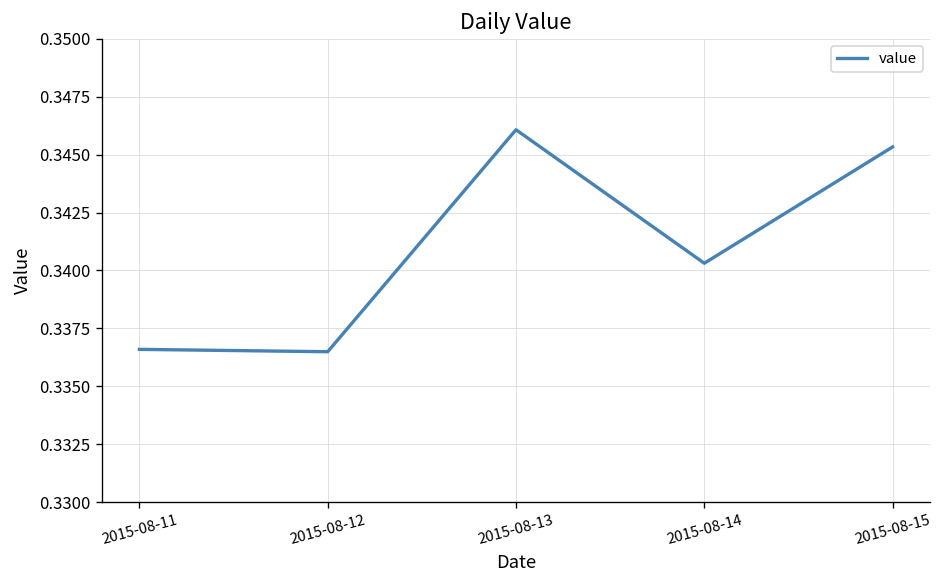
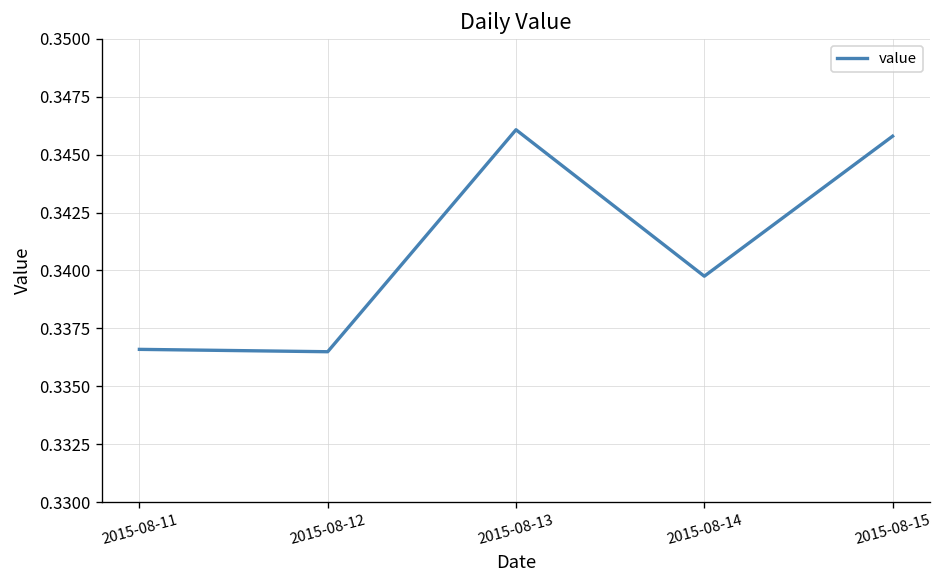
  {
    "2015-08-11": 0.3366,
    "2015-08-12": 0.3365,
    "2015-08-13": 0.3461,
-   "2015-08-14": 0.3403,
-   "2015-08-15": 0.3453
+   "2015-08-14": 0.3398,
+   "2015-08-15": 0.3458
  }
